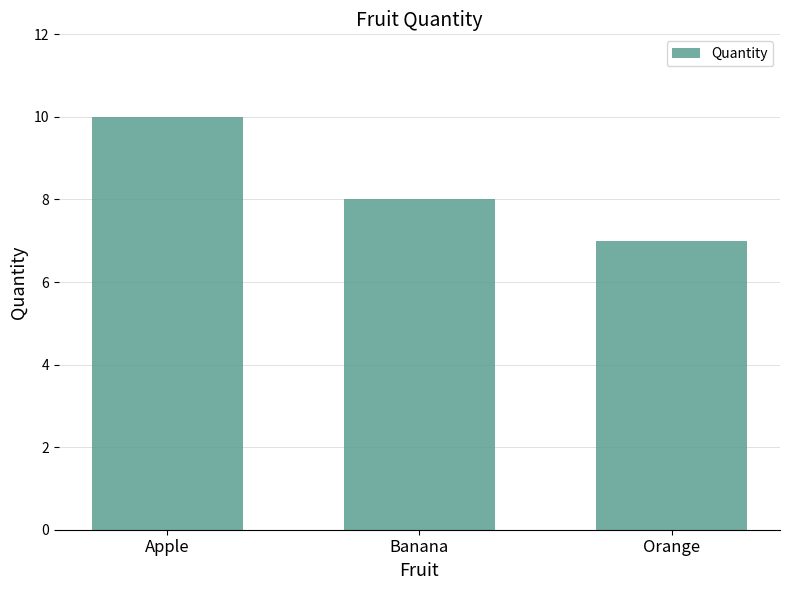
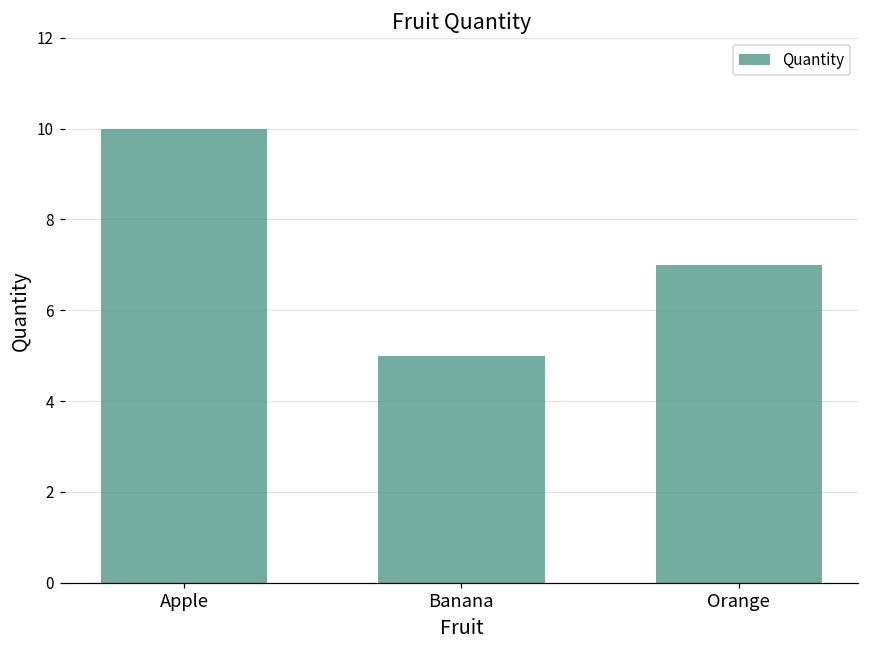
  {
    "Apple": 10,
-   "Banana": 8,
+   "Banana": 5,
    "Orange": 7
  }
